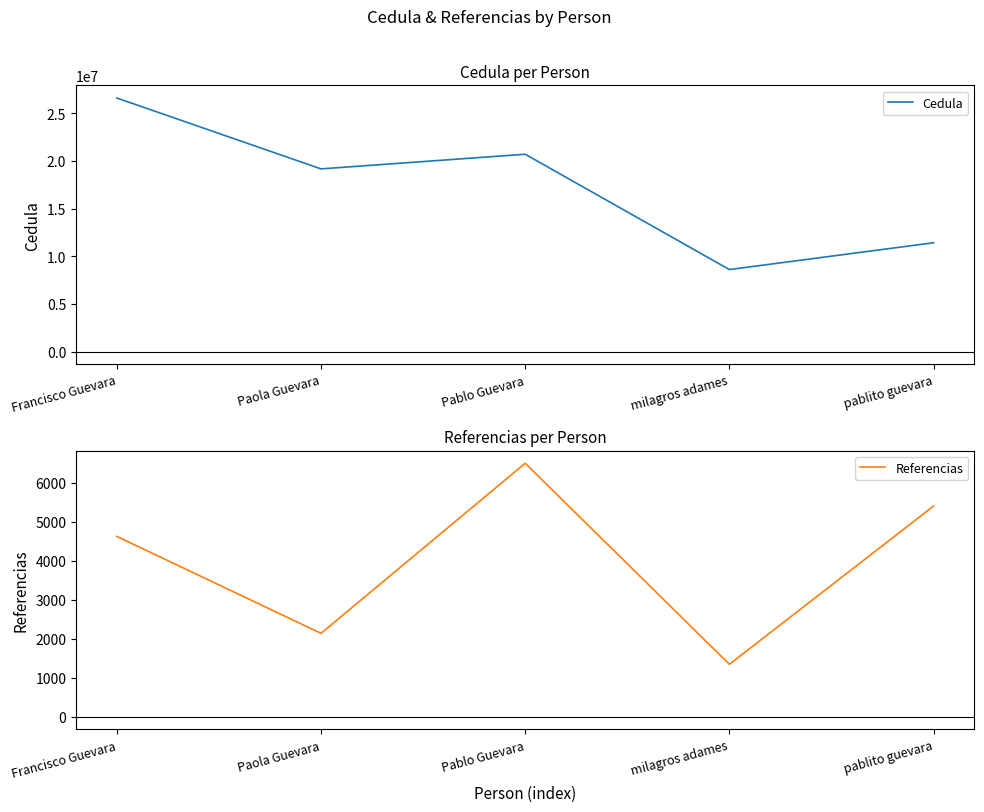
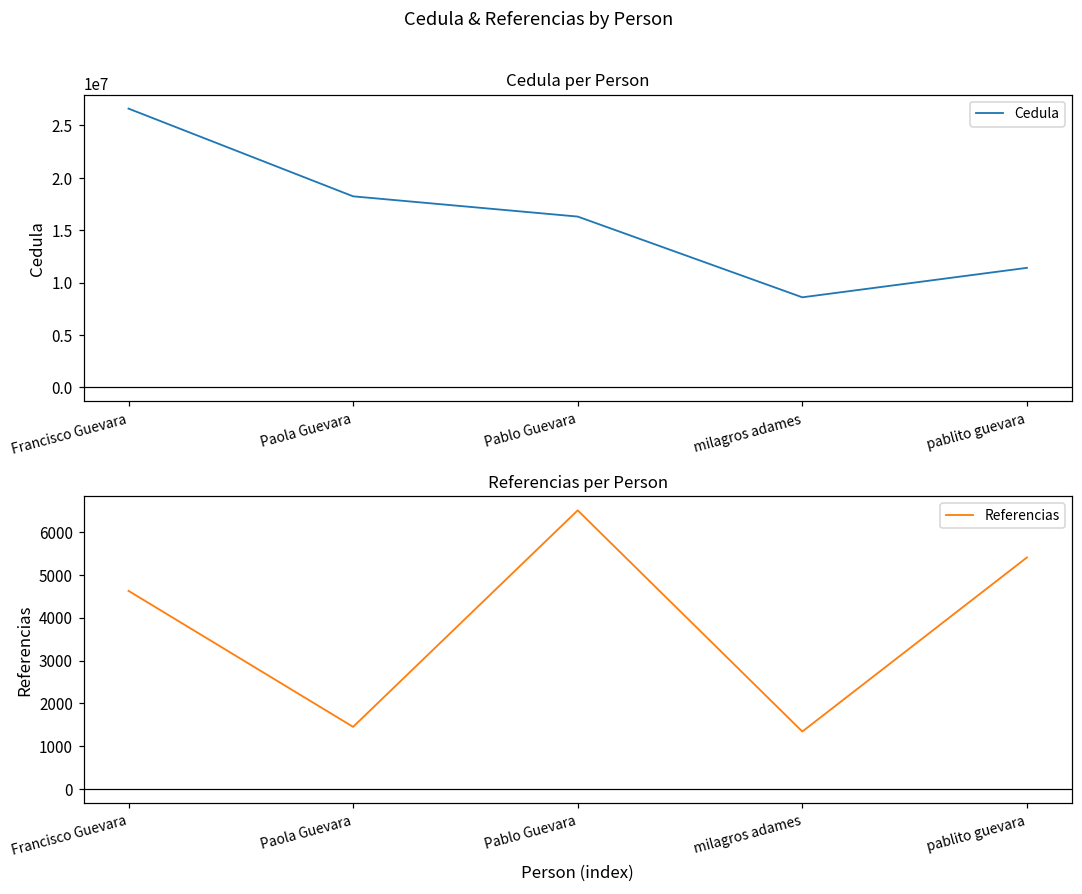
  {
    "Cedula per Person": {
      "Francisco Guevara": 27000000,
-     "Paola Guevara": 19000000,
-     "Pablo Guevara": 21000000,
+     "Paola Guevara": 18000000,
+     "Pablo Guevara": 16000000,
      "milagros adames": 9000000,
      "pablito guevara": 11000000
    },
    "Referencias per Person": {
      "Francisco Guevara": 4600,
-     "Paola Guevara": 2100,
+     "Paola Guevara": 1500,
      "Pablo Guevara": 6500,
      "milagros adames": 1300,
      "pablito guevara": 5400
    }
  }
